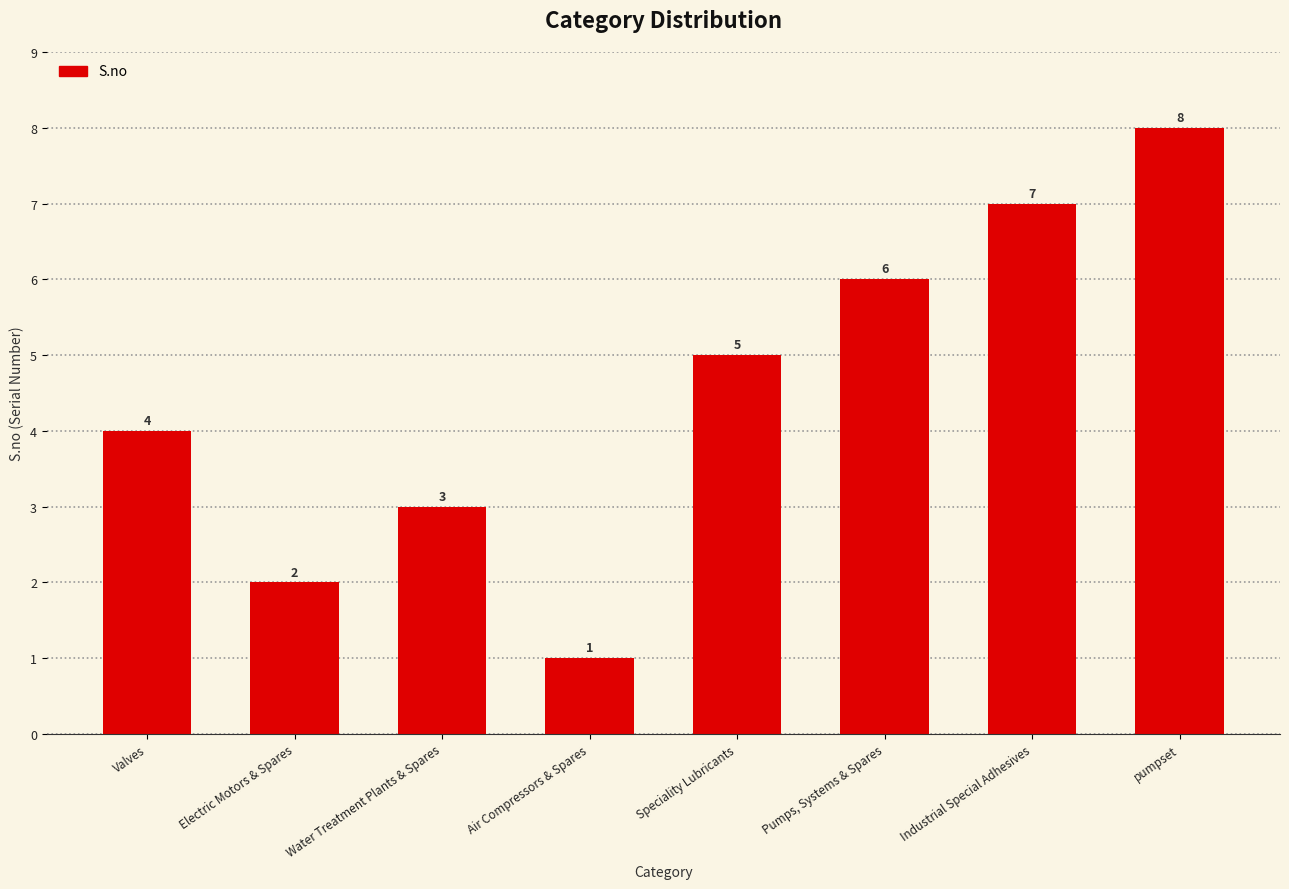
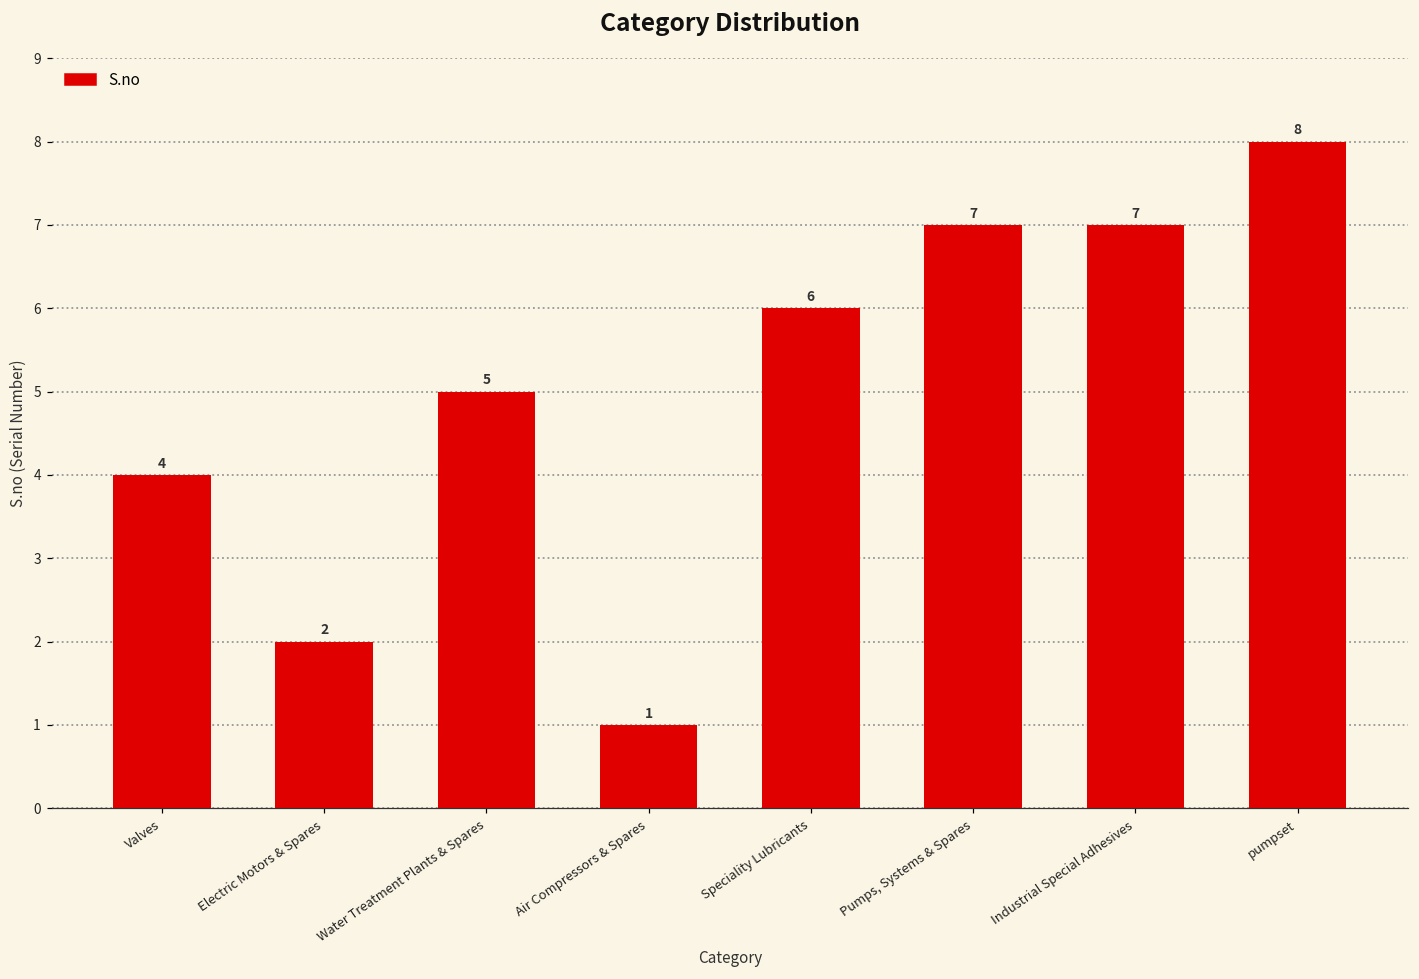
  {
    "Valves": 4,
    "Electric Motors & Spares": 2,
-   "Water Treatment Plants & Spares": 3,
+   "Water Treatment Plants & Spares": 5,
    "Air Compressors & Spares": 1,
-   "Speciality Lubricants": 5,
-   "Pumps, Systems & Spares": 6,
+   "Speciality Lubricants": 6,
+   "Pumps, Systems & Spares": 7,
    "Industrial Special Adhesives": 7,
    "pumpset": 8
  }
